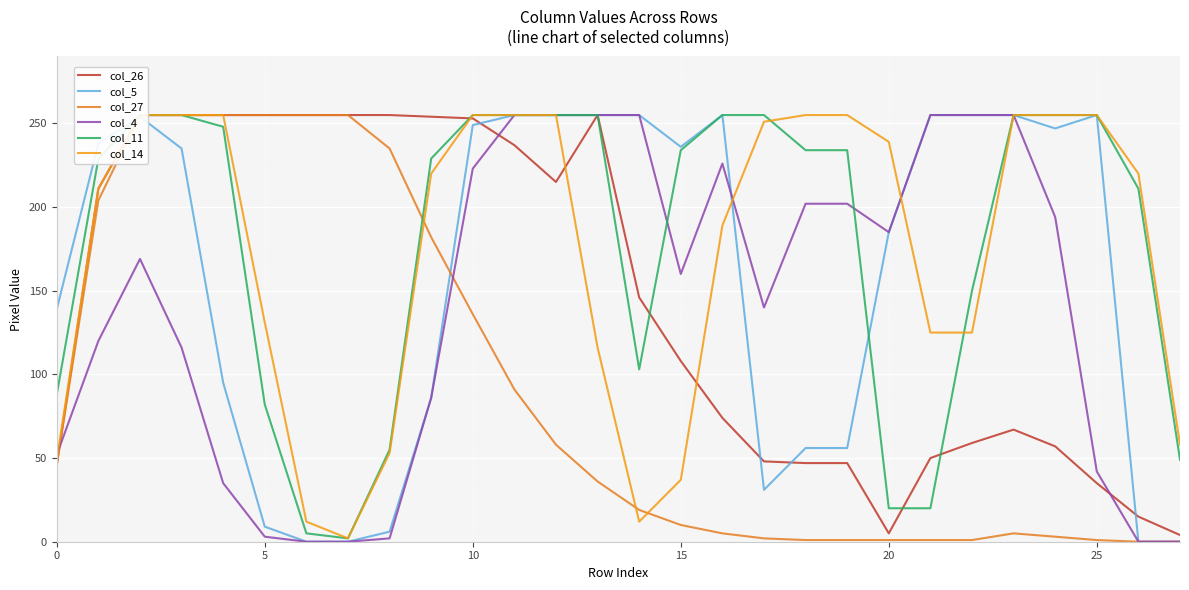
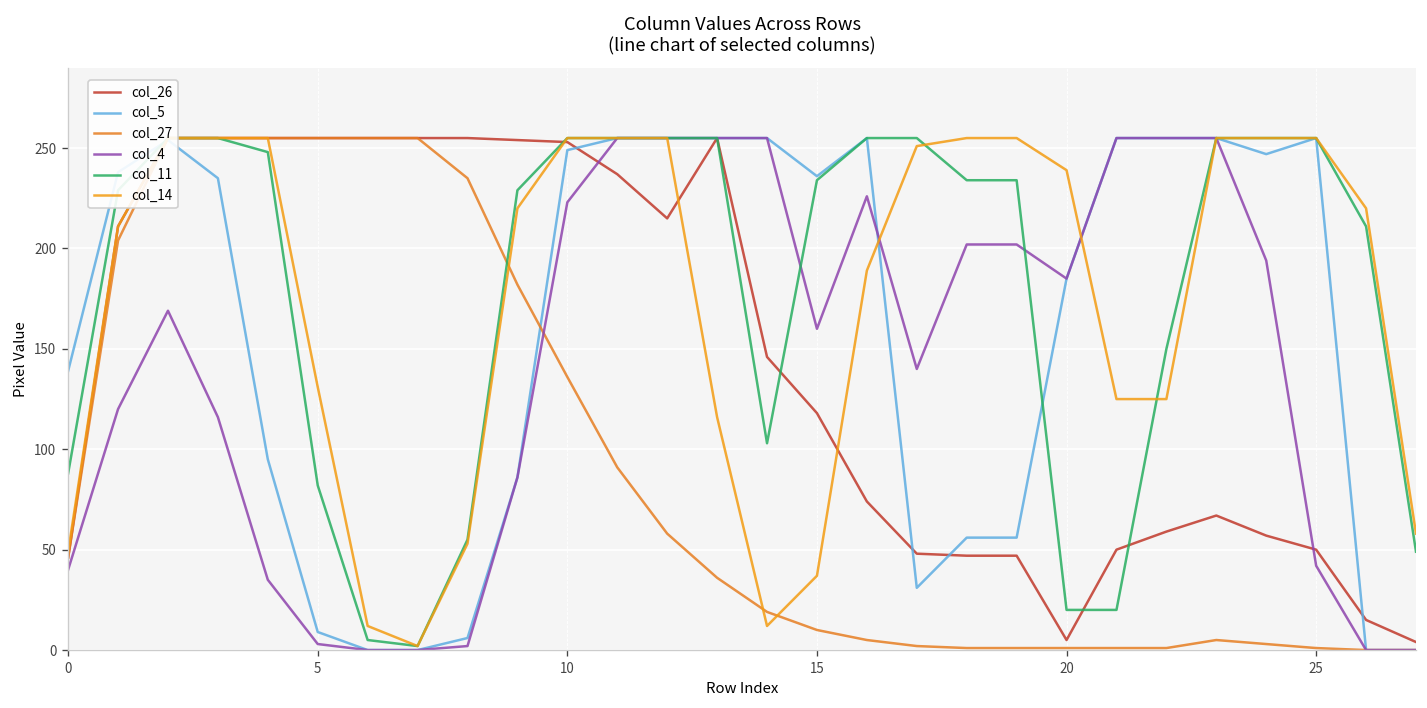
  {
    "col_26": {
      "10": 253,
-     "15": 108,
+     "15": 118,
      "20": 5,
-     "25": 35
+     "25": 50
    },
    "col_5": {
      "0": 139,
      "5": 9,
      "10": 249,
      "15": 236
    },
    "col_4": {
-     "0": 52,
+     "0": 40,
      "5": 3,
      "10": 223,
      "15": 160,
      "25": 42
    },
    "col_11": {
      "0": 88,
      "5": 82,
      "15": 234,
      "20": 20
    }
  }
